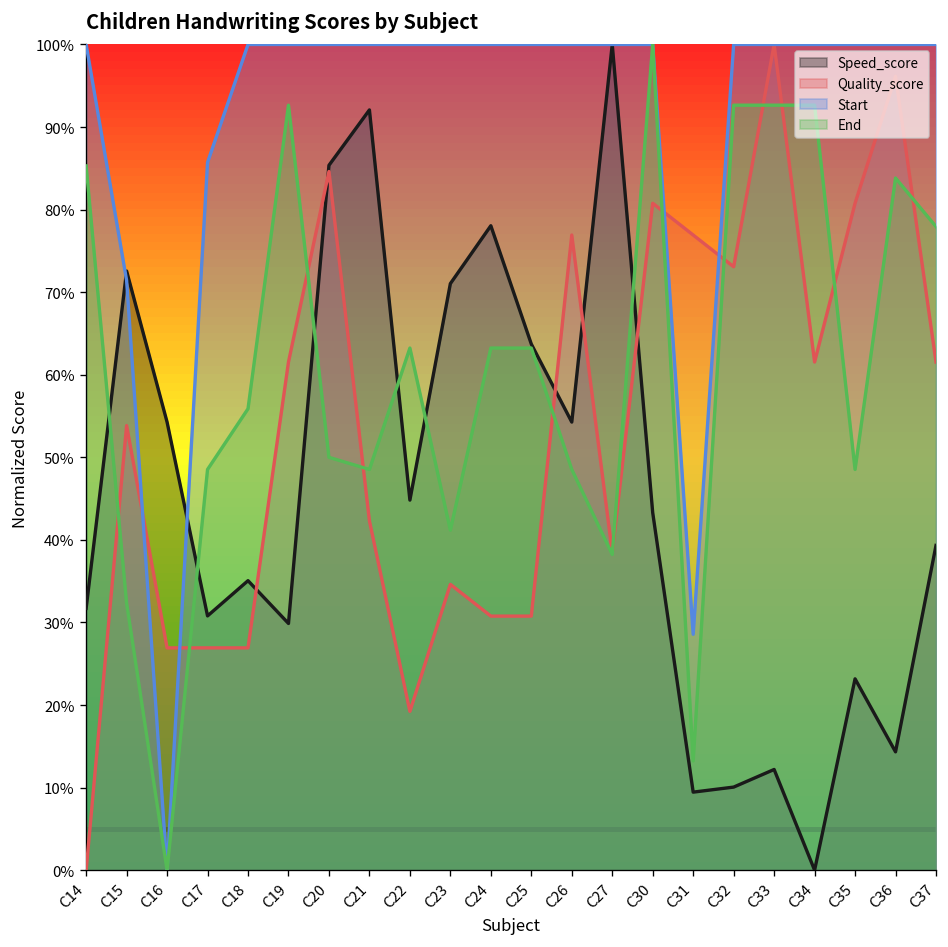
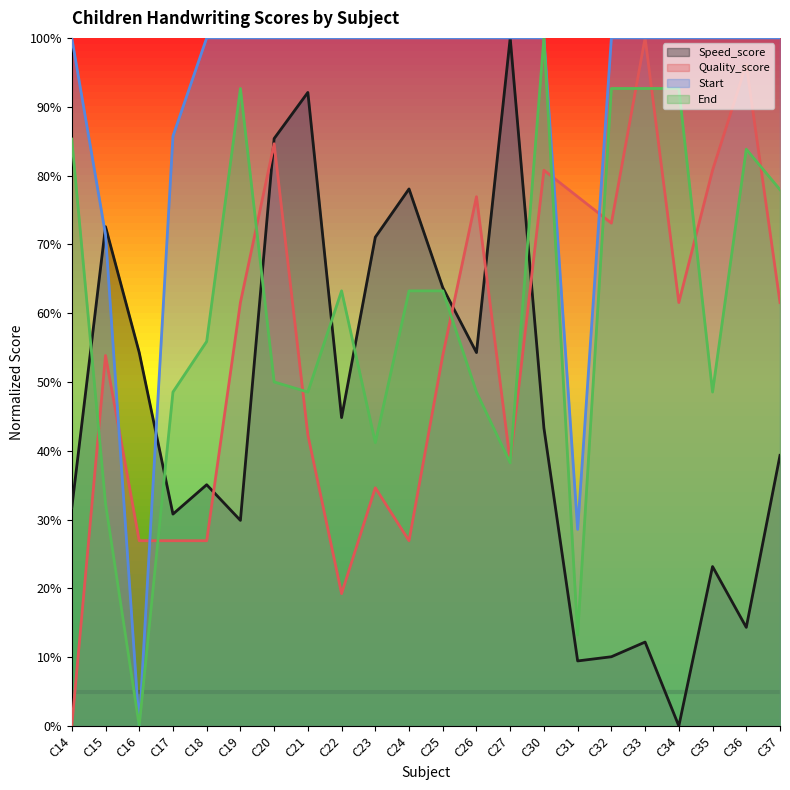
  {
    "Speed_score": {
      "C14": "32%",
      "C15": "73%",
      "C16": "54%",
      "C17": "31%",
      "C18": "35%",
      "C19": "30%",
      "C20": "85%",
      "C21": "92%",
      "C22": "45%",
      "C23": "71%",
      "C24": "78%",
      "C25": "64%",
      "C26": "54%",
      "C30": "43%",
      "C31": "9%",
      "C32": "10%",
      "C33": "12%",
      "C34": "0%",
      "C35": "23%",
      "C36": "14%",
      "C37": "39%"
    },
    "Quality_score": {
      "C14": "0%",
      "C15": "54%",
      "C16": "27%",
      "C17": "27%",
      "C18": "27%",
      "C19": "62%",
      "C20": "85%",
      "C21": "42%",
      "C22": "19%",
      "C23": "35%",
-     "C24": "31%",
-     "C25": "31%",
+     "C24": "27%",
+     "C25": "54%",
      "C26": "77%",
      "C30": "81%",
      "C31": "77%",
      "C32": "73%",
      "C34": "62%",
      "C35": "81%",
      "C37": "62%"
    },
    "Start": {
      "C14": "100%",
      "C15": "71%",
      "C17": "86%",
      "C18": "100%",
      "C19": "100%",
      "C20": "100%",
      "C21": "100%",
      "C22": "100%",
      "C23": "100%",
      "C24": "100%",
      "C25": "100%",
      "C26": "100%",
      "C31": "29%",
      "C32": "100%",
      "C34": "100%",
      "C35": "100%",
      "C36": "100%",
      "C37": "100%"
    },
    "End": {
      "C14": "85%",
      "C15": "32%",
      "C17": "49%",
      "C18": "56%",
      "C19": "93%",
      "C20": "50%",
      "C21": "49%",
      "C22": "63%",
      "C23": "41%",
      "C24": "63%",
      "C25": "63%",
      "C26": "49%",
      "C31": "13%",
      "C32": "93%",
      "C33": "93%",
      "C35": "49%",
      "C36": "84%",
      "C37": "78%"
    }
  }
